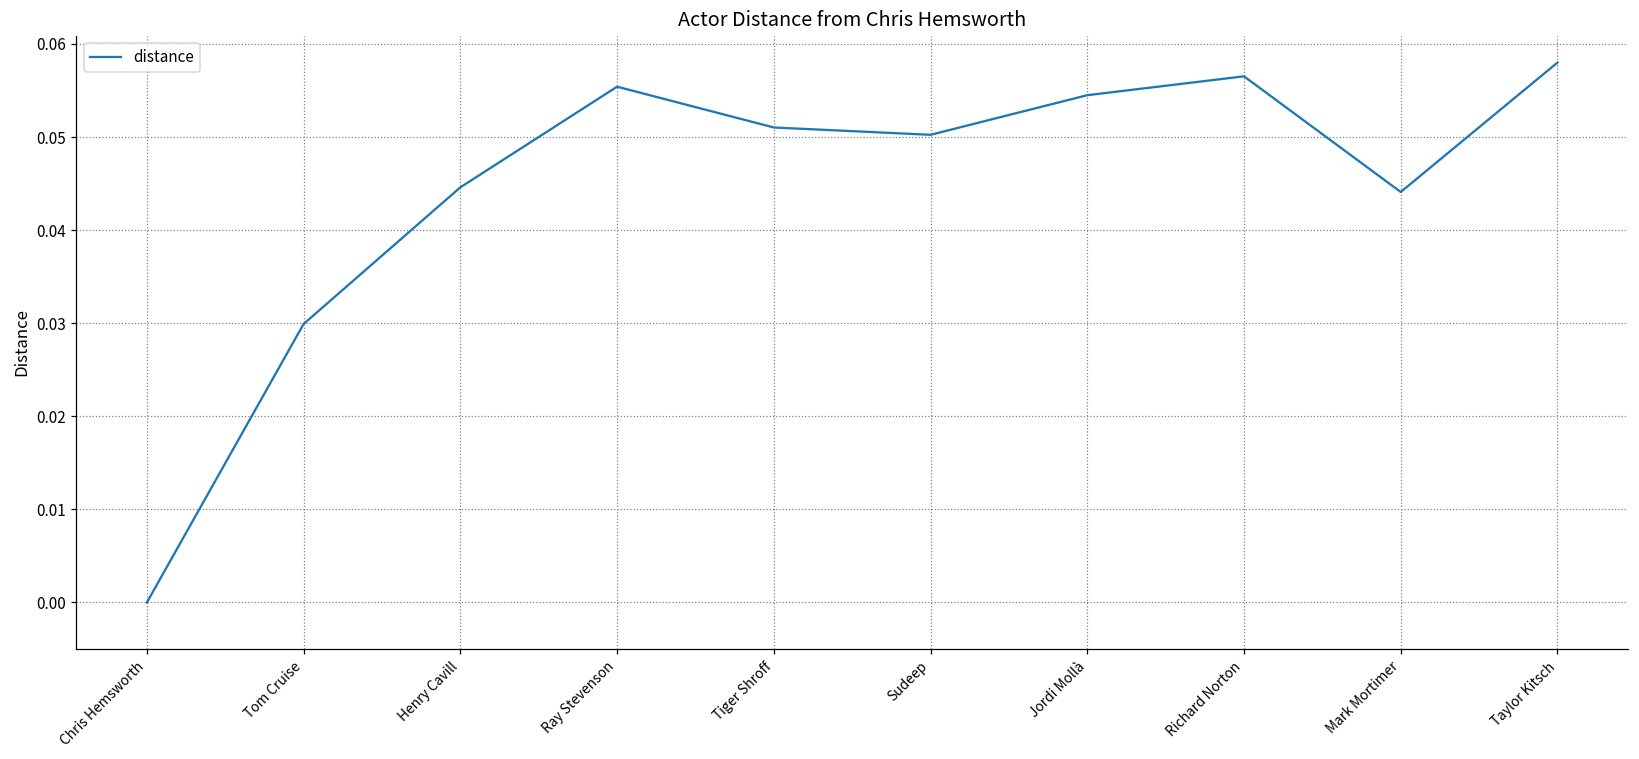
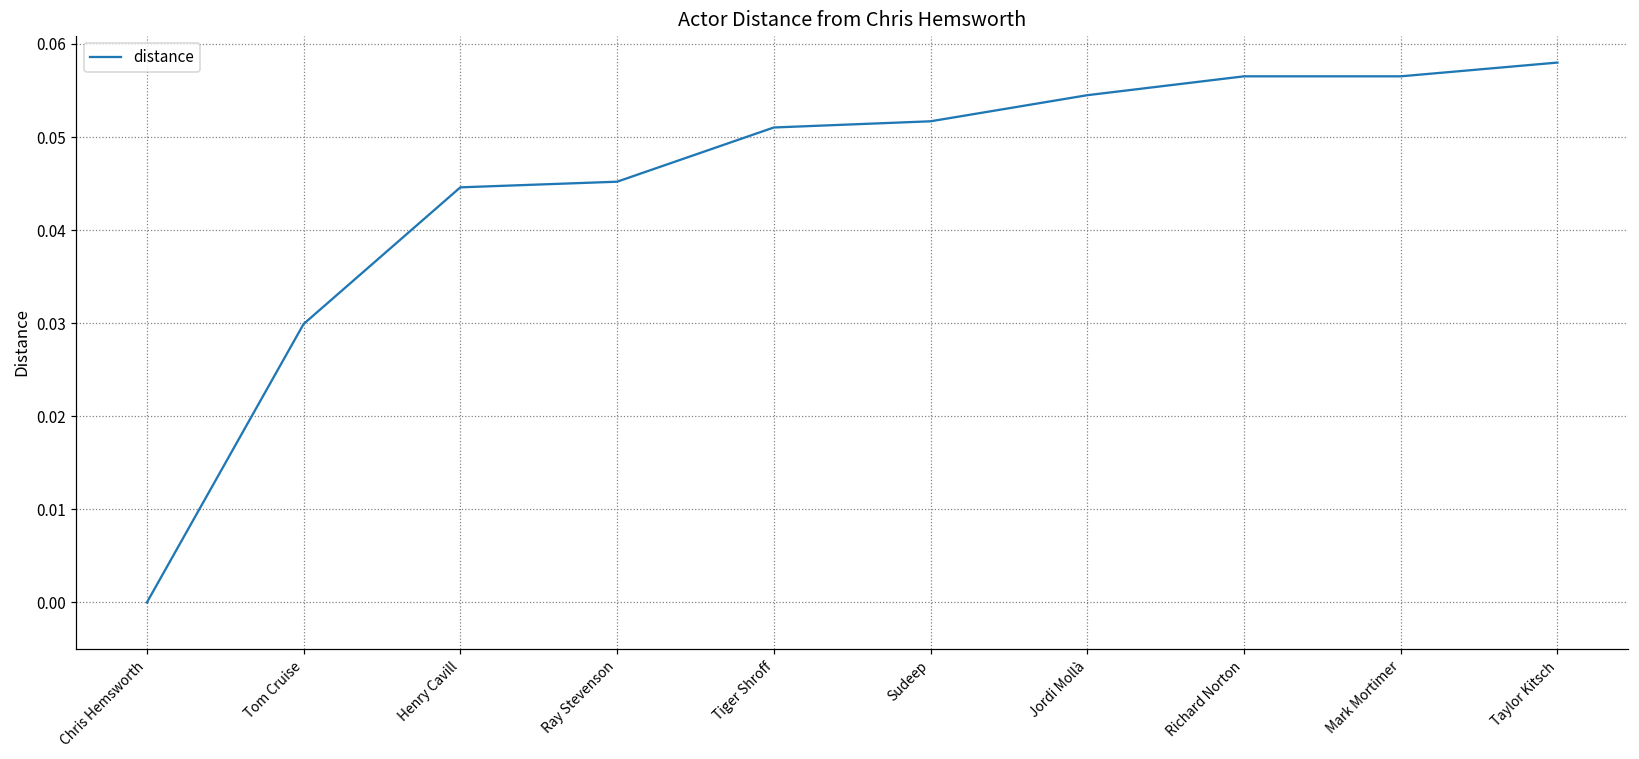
  {
    "Chris Hemsworth": 0.000,
    "Tom Cruise": 0.030,
    "Henry Cavill": 0.045,
-   "Ray Stevenson": 0.055,
+   "Ray Stevenson": 0.045,
    "Tiger Shroff": 0.051,
-   "Sudeep": 0.050,
+   "Sudeep": 0.052,
    "Jordi Mollà": 0.054,
    "Richard Norton": 0.057,
-   "Mark Mortimer": 0.044,
+   "Mark Mortimer": 0.057,
    "Taylor Kitsch": 0.058
  }
